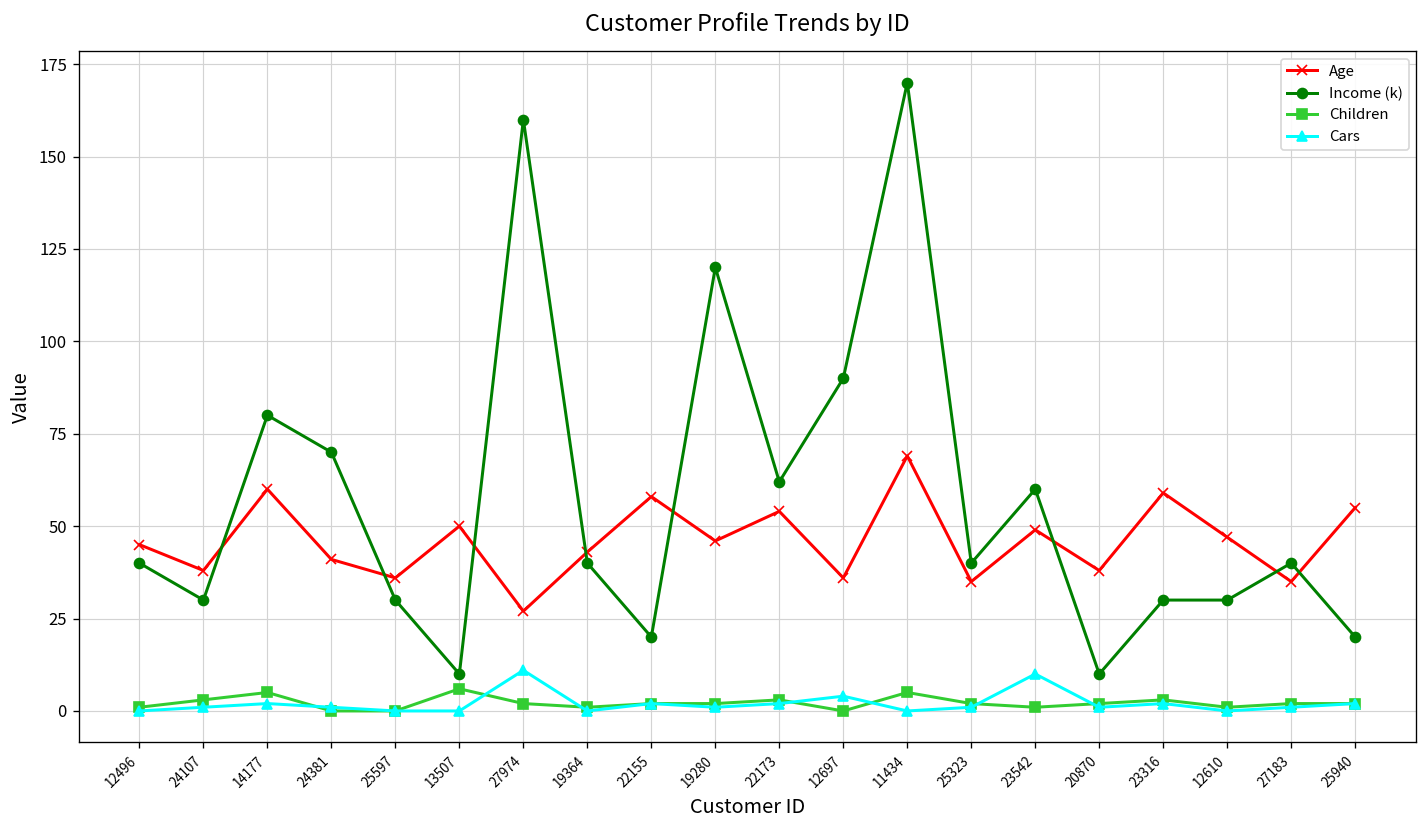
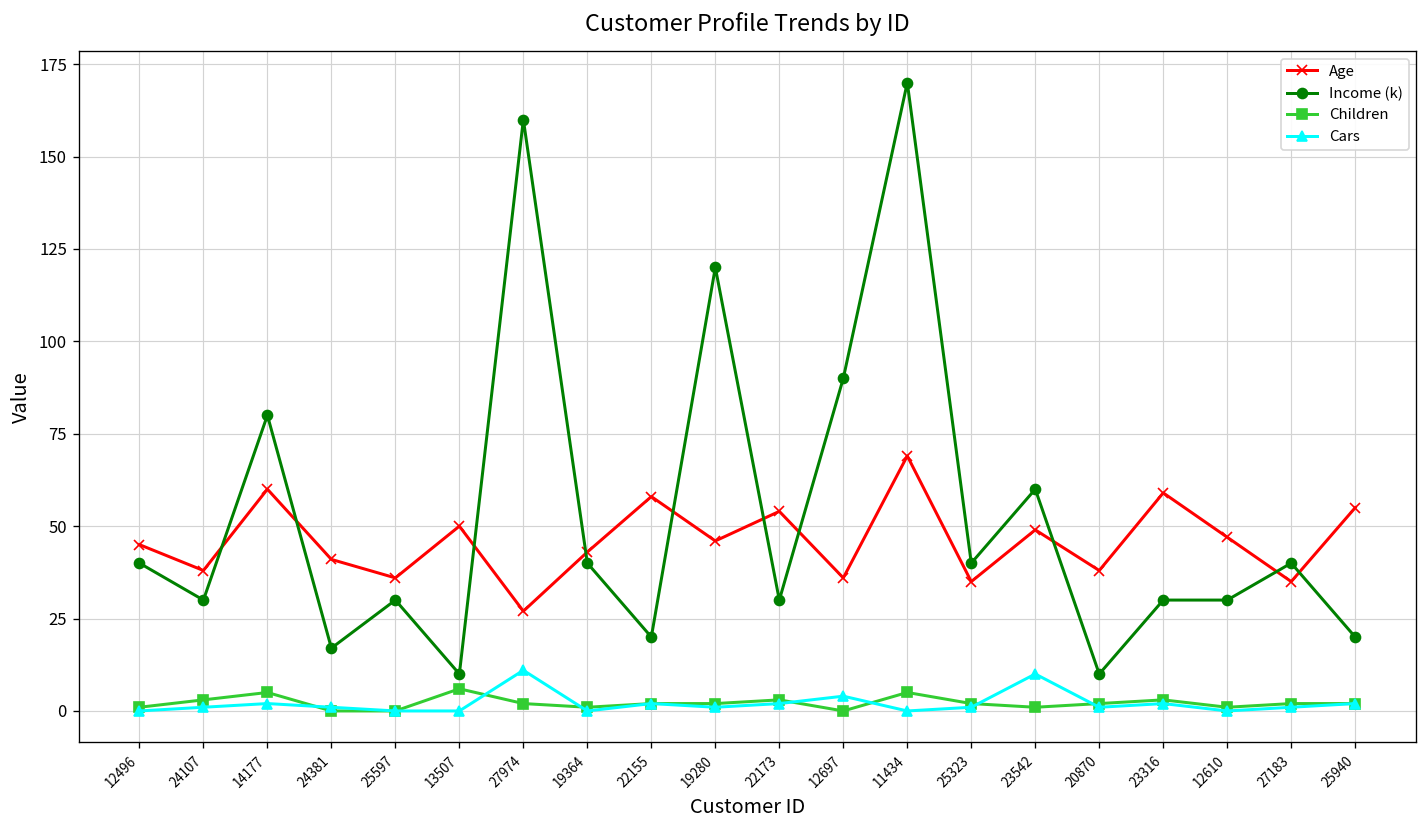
  {
    "Age": {
      "12496": 45,
      "24107": 38,
      "14177": 60,
      "24381": 41,
      "25597": 36,
      "13507": 50,
      "27974": 27,
      "19364": 43,
      "22155": 58,
      "19280": 46,
      "22173": 54,
      "12697": 36,
      "11434": 69,
      "25323": 35,
      "23542": 49,
      "20870": 38,
      "23316": 59,
      "12610": 47,
      "27183": 35,
      "25940": 55
    },
    "Income (k)": {
      "12496": 40,
      "24107": 30,
      "14177": 80,
-     "24381": 70,
+     "24381": 17,
      "25597": 30,
      "13507": 10,
      "27974": 160,
      "19364": 40,
      "22155": 20,
      "19280": 120,
-     "22173": 62,
+     "22173": 30,
      "12697": 90,
      "11434": 170,
      "25323": 40,
      "23542": 60,
      "20870": 10,
      "23316": 30,
      "12610": 30,
      "27183": 40,
      "25940": 20
    },
    "Children": {
      "12496": 1,
      "24107": 3,
      "14177": 5,
      "24381": 0,
      "13507": 6,
      "27974": 2,
      "19364": 1,
      "19280": 2,
      "22173": 3,
      "12697": 0,
      "11434": 5,
      "25323": 2,
      "23542": 1,
      "20870": 2,
      "23316": 3,
      "12610": 1,
      "27183": 2
    },
    "Cars": {
      "12496": 0,
      "24107": 1,
      "14177": 2,
      "24381": 1,
      "13507": 0,
      "27974": 11,
      "19364": 0,
      "19280": 1,
      "22173": 2,
      "12697": 4,
      "11434": 0,
      "25323": 1,
      "23542": 10,
      "20870": 1,
      "23316": 2,
      "12610": 0,
      "27183": 1
    }
  }
